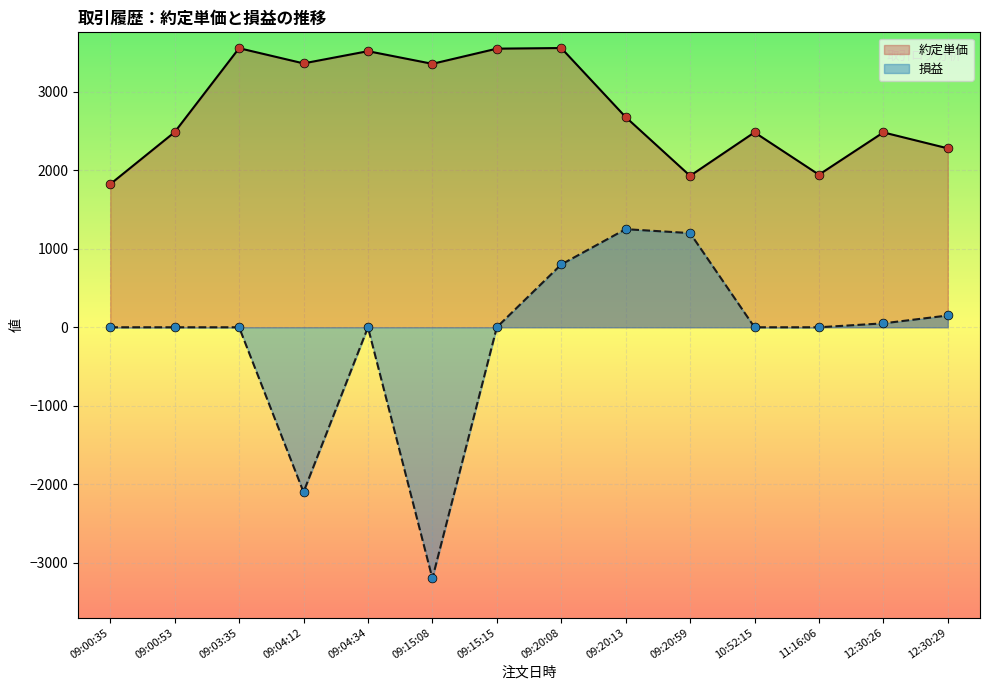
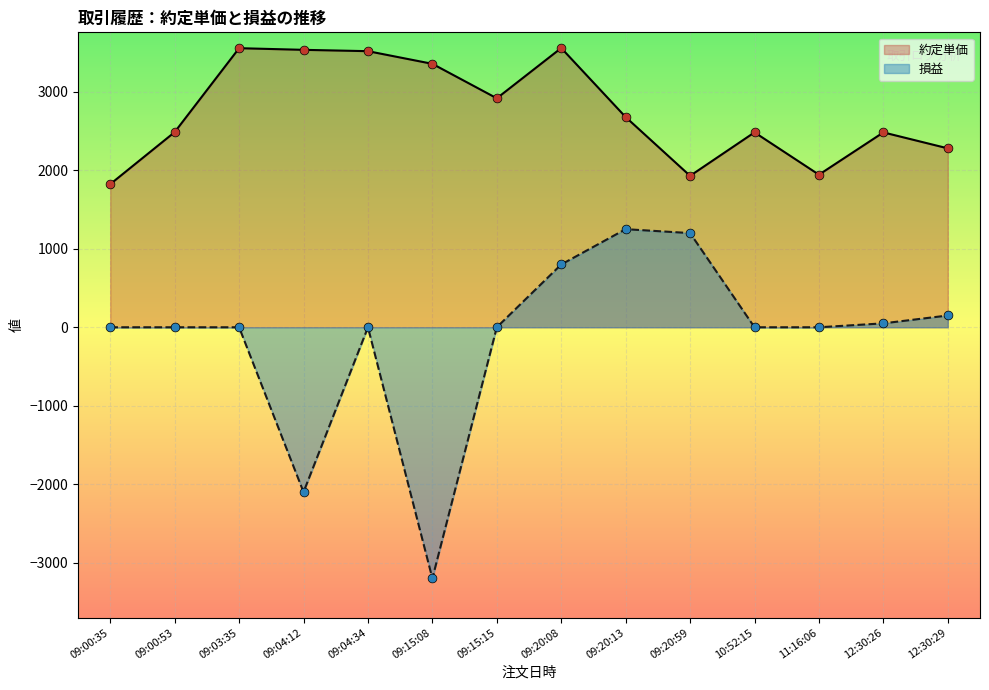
  {
    "約定単価": {
      "09:00:35": 1800,
      "09:00:53": 2500,
      "09:03:35": 3600,
-     "09:04:12": 3400,
+     "09:04:12": 3500,
      "09:04:34": 3500,
      "09:15:08": 3400,
-     "09:15:15": 3600,
+     "09:15:15": 2900,
      "09:20:08": 3600,
      "09:20:13": 2700,
      "09:20:59": 1900,
      "10:52:15": 2500,
      "11:16:06": 1900,
      "12:30:26": 2500,
      "12:30:29": 2300
    }
  }
